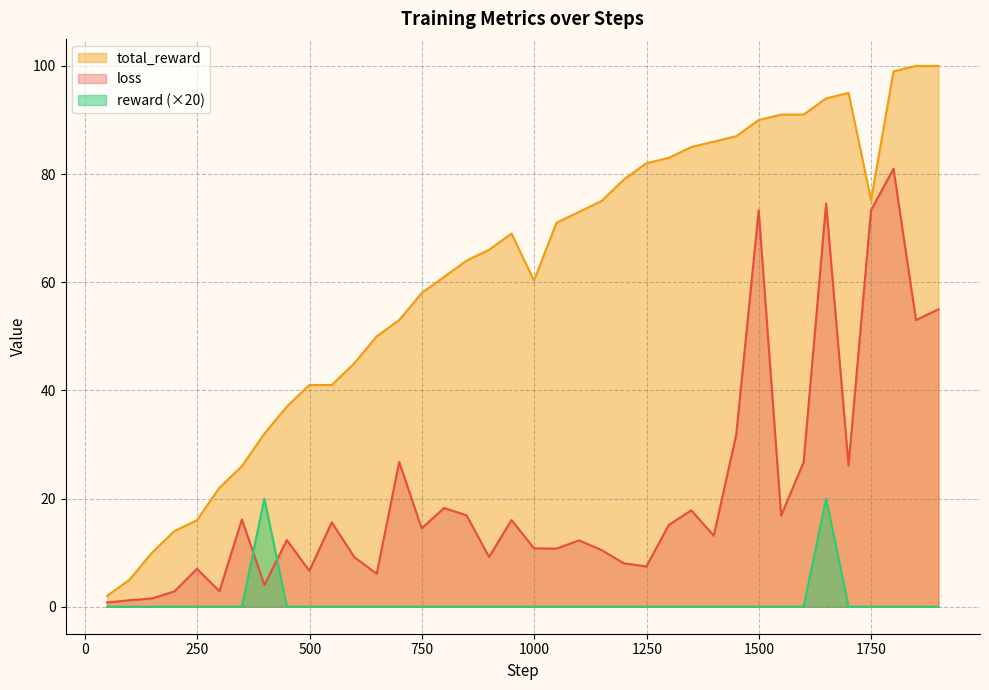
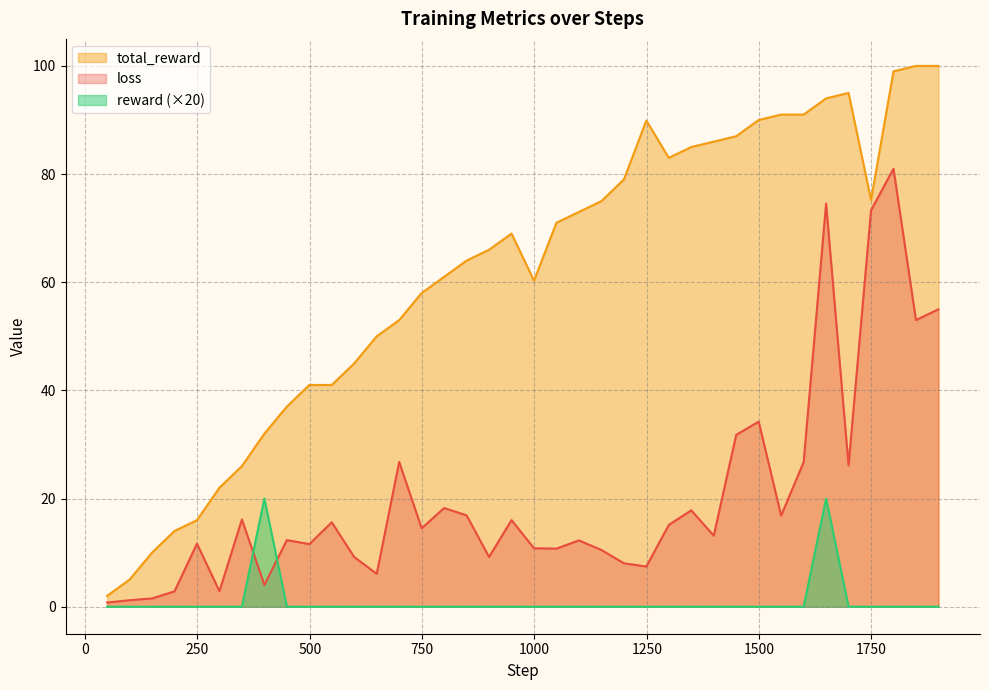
  {
    "total_reward": {
      "250": 16,
      "500": 41,
      "750": 58,
      "1000": 60,
-     "1250": 82,
+     "1250": 90,
      "1500": 90,
      "1750": 75
    },
    "loss": {
-     "250": 7,
-     "500": 7,
+     "250": 12,
+     "500": 12,
      "750": 14,
      "1000": 11,
      "1250": 7,
-     "1500": 73,
+     "1500": 34,
      "1750": 73
    },
    "reward (×20)": {
      "250": 0,
      "500": 0,
      "750": 0,
      "1000": 0,
      "1250": 0,
      "1500": 0,
      "1750": 0
    }
  }
